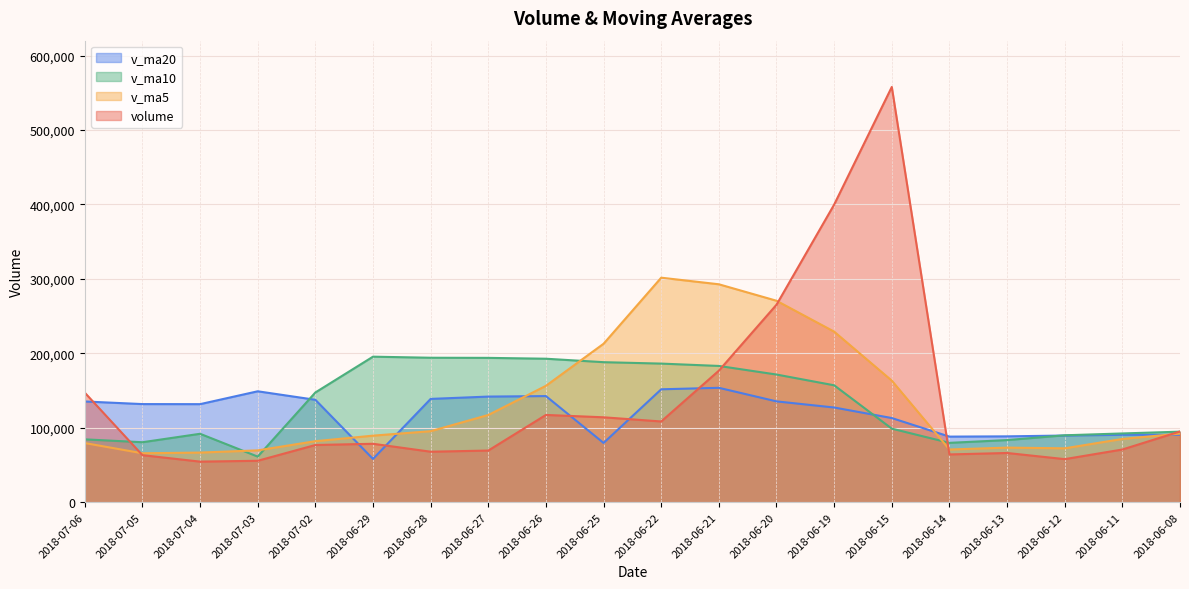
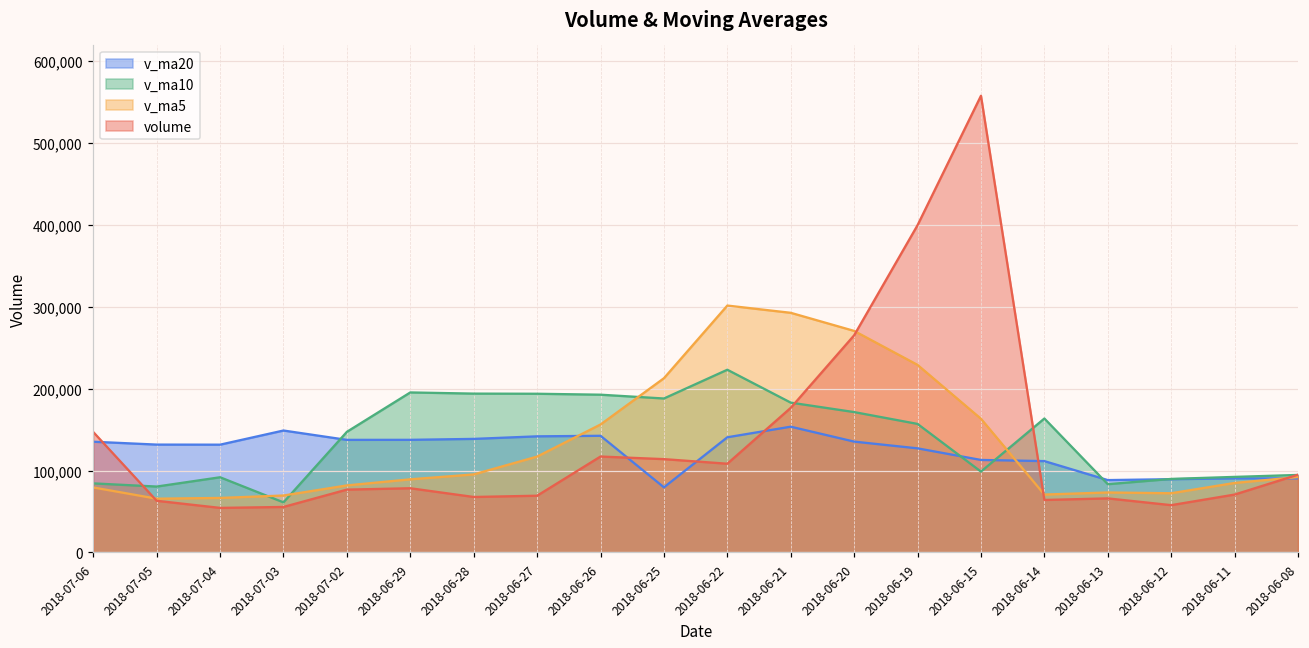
  {
    "v_ma20": {
      "2018-07-06": "140,000",
      "2018-07-05": "130,000",
      "2018-07-04": "130,000",
      "2018-07-03": "150,000",
      "2018-07-02": "140,000",
-     "2018-06-29": "60,000",
+     "2018-06-29": "140,000",
      "2018-06-28": "140,000",
      "2018-06-27": "140,000",
      "2018-06-26": "140,000",
      "2018-06-25": "80,000",
-     "2018-06-22": "150,000",
+     "2018-06-22": "140,000",
      "2018-06-21": "150,000",
      "2018-06-20": "140,000",
      "2018-06-19": "130,000",
      "2018-06-15": "110,000",
-     "2018-06-14": "90,000",
+     "2018-06-14": "110,000",
      "2018-06-13": "90,000"
    },
    "v_ma10": {
      "2018-07-06": "80,000",
      "2018-07-05": "80,000",
      "2018-07-04": "90,000",
      "2018-07-03": "60,000",
      "2018-07-02": "150,000",
      "2018-06-29": "200,000",
      "2018-06-28": "190,000",
      "2018-06-27": "190,000",
      "2018-06-26": "190,000",
      "2018-06-25": "190,000",
-     "2018-06-22": "190,000",
+     "2018-06-22": "220,000",
      "2018-06-21": "180,000",
      "2018-06-20": "170,000",
      "2018-06-19": "160,000",
      "2018-06-15": "100,000",
-     "2018-06-14": "80,000",
+     "2018-06-14": "160,000",
      "2018-06-13": "80,000"
    }
  }
